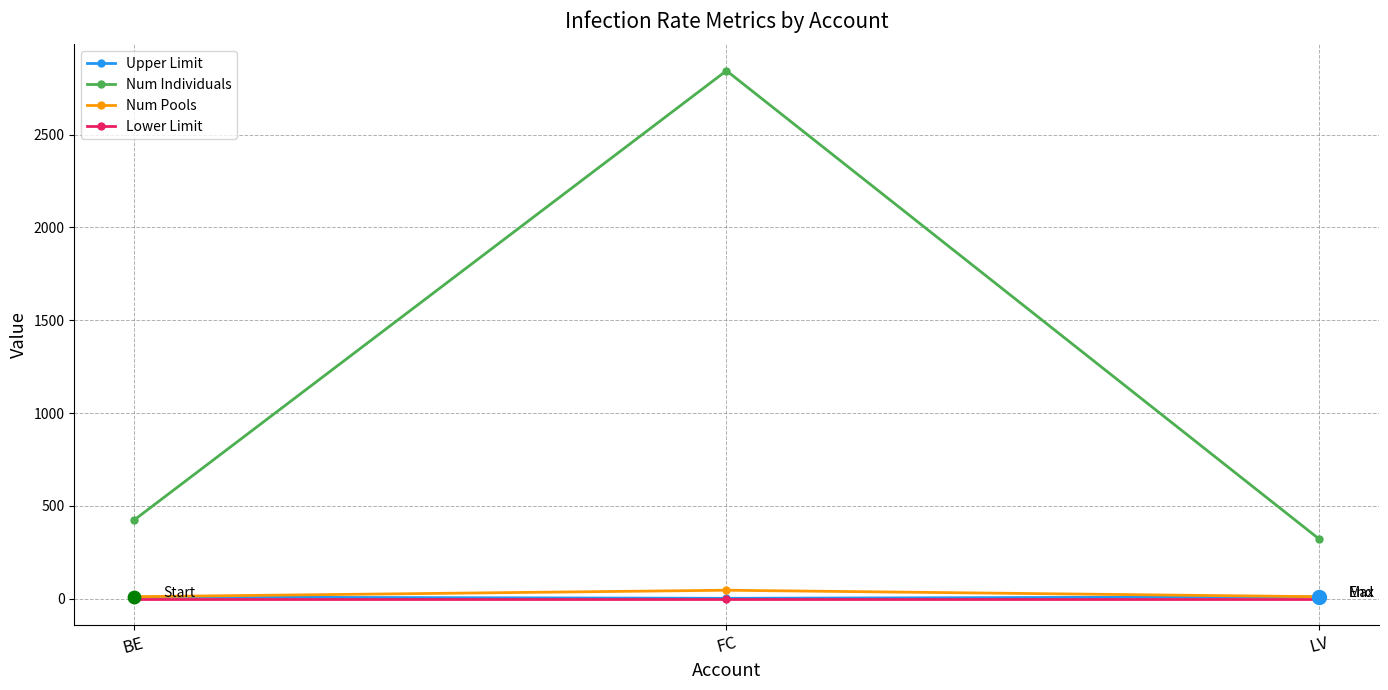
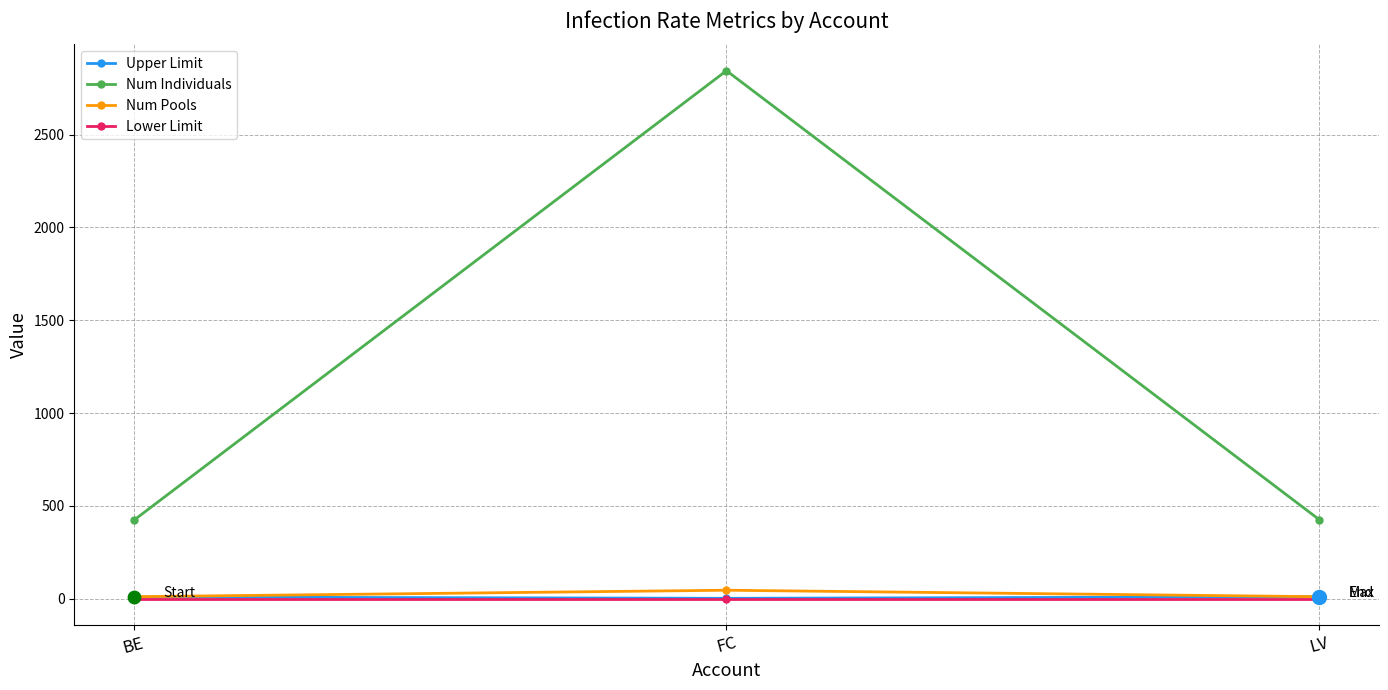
  {
    "Num Individuals": {
      "BE": 420,
      "FC": 2850,
-     "LV": 320
+     "LV": 430
    },
    "Num Pools": {
      "FC": 50
    }
  }
